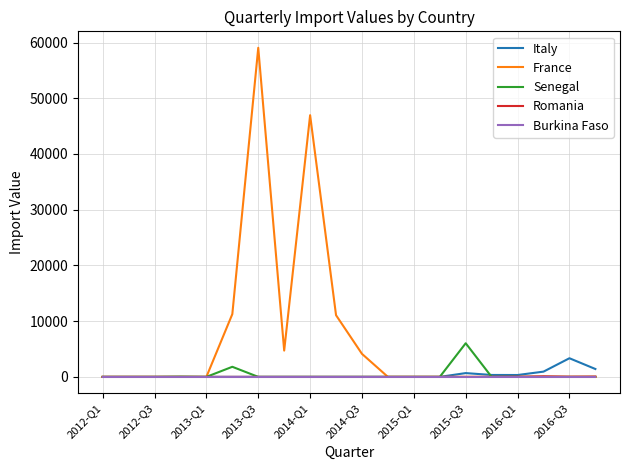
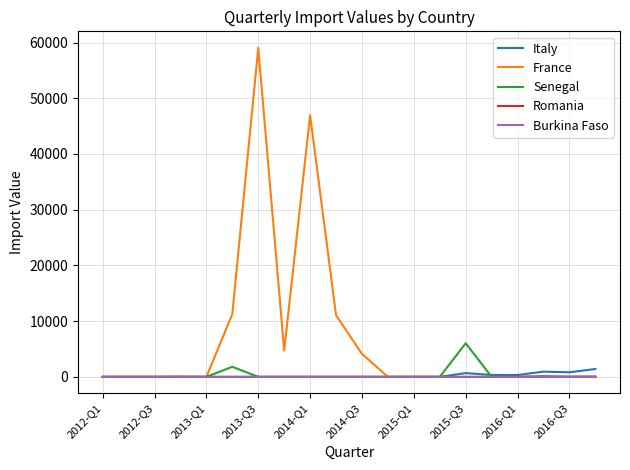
  {
    "Italy": {
      "2015-Q3": 1000,
-     "2016-Q3": 3000
+     "2016-Q3": 1000
    },
    "France": {
      "2013-Q3": 59000,
      "2014-Q1": 47000,
      "2014-Q3": 4000
    },
    "Senegal": {
      "2015-Q3": 6000
    }
  }
